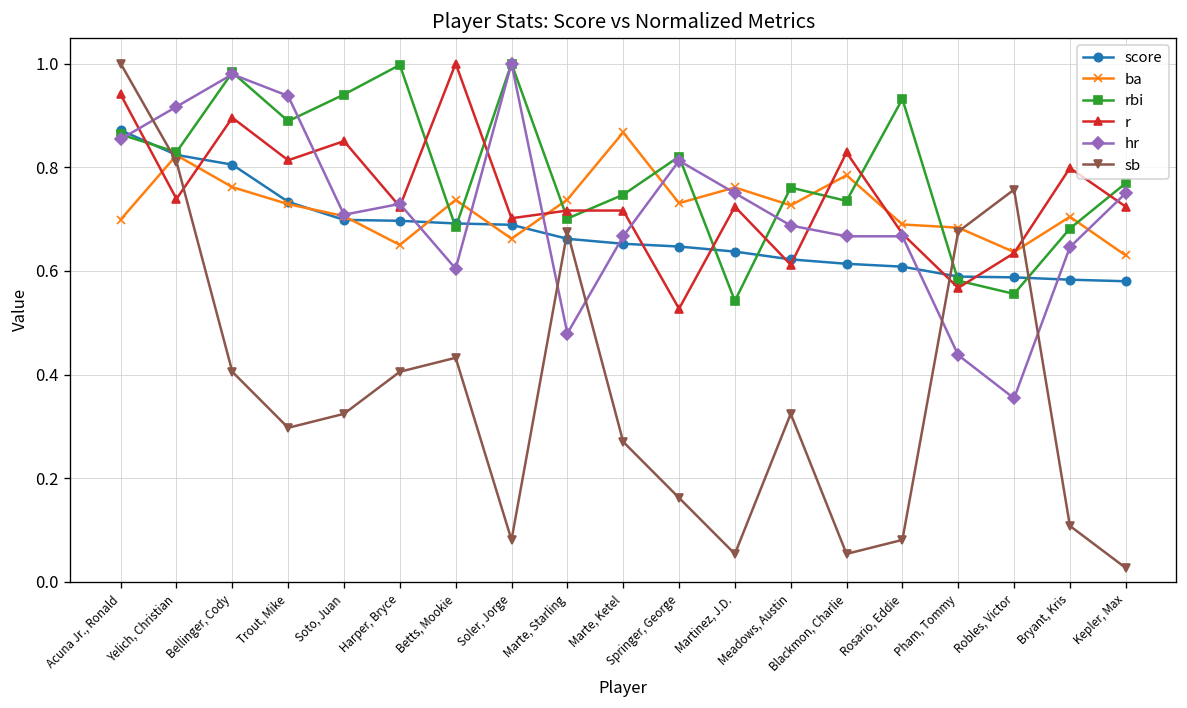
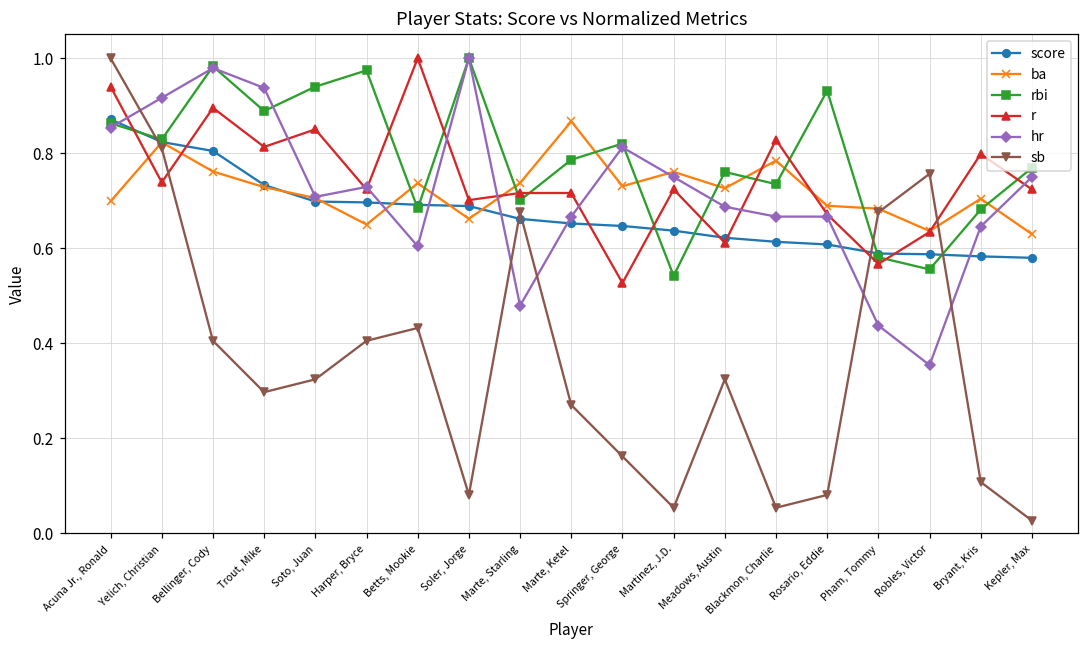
  {
    "score": {
      "Acuna Jr., Ronald": 0.87,
      "Bellinger, Cody": 0.80,
      "Soto, Juan": 0.70,
      "Harper, Bryce": 0.70,
      "Betts, Mookie": 0.69,
      "Soler, Jorge": 0.69,
      "Marte, Starling": 0.66,
      "Marte, Ketel": 0.65,
      "Springer, George": 0.65,
      "Martinez, J.D.": 0.64,
      "Meadows, Austin": 0.62,
      "Blackmon, Charlie": 0.61,
      "Rosario, Eddie": 0.61,
      "Pham, Tommy": 0.59,
      "Robles, Victor": 0.59,
      "Bryant, Kris": 0.58,
      "Kepler, Max": 0.58
    },
    "ba": {
      "Acuna Jr., Ronald": 0.70,
      "Bellinger, Cody": 0.76,
      "Harper, Bryce": 0.65,
      "Betts, Mookie": 0.74,
      "Soler, Jorge": 0.66,
      "Marte, Starling": 0.74,
      "Marte, Ketel": 0.87,
      "Springer, George": 0.73,
      "Martinez, J.D.": 0.76,
      "Meadows, Austin": 0.73,
      "Blackmon, Charlie": 0.78,
      "Rosario, Eddie": 0.69,
      "Pham, Tommy": 0.68,
      "Bryant, Kris": 0.70,
      "Kepler, Max": 0.63
    },
    "rbi": {
      "Acuna Jr., Ronald": 0.86,
      "Trout, Mike": 0.89,
      "Soto, Juan": 0.94,
-     "Harper, Bryce": 1.00,
+     "Harper, Bryce": 0.97,
      "Betts, Mookie": 0.68,
      "Marte, Starling": 0.70,
-     "Marte, Ketel": 0.75,
+     "Marte, Ketel": 0.79,
      "Springer, George": 0.82,
      "Martinez, J.D.": 0.54,
      "Meadows, Austin": 0.76,
      "Blackmon, Charlie": 0.74,
      "Rosario, Eddie": 0.93,
      "Pham, Tommy": 0.58,
      "Robles, Victor": 0.56,
      "Bryant, Kris": 0.68
    },
    "r": {
      "Acuna Jr., Ronald": 0.94,
      "Yelich, Christian": 0.74,
      "Bellinger, Cody": 0.90,
      "Trout, Mike": 0.81,
      "Soto, Juan": 0.85,
      "Betts, Mookie": 1.00,
      "Soler, Jorge": 0.70,
      "Marte, Starling": 0.72,
      "Marte, Ketel": 0.72,
      "Springer, George": 0.53,
      "Martinez, J.D.": 0.72,
      "Meadows, Austin": 0.61,
      "Blackmon, Charlie": 0.83,
      "Pham, Tommy": 0.57,
      "Bryant, Kris": 0.80,
      "Kepler, Max": 0.72
    },
    "hr": {
      "Acuna Jr., Ronald": 0.85,
      "Yelich, Christian": 0.92,
      "Trout, Mike": 0.94,
      "Betts, Mookie": 0.60,
      "Marte, Starling": 0.48,
      "Marte, Ketel": 0.67,
      "Springer, George": 0.81,
      "Martinez, J.D.": 0.75,
      "Meadows, Austin": 0.69,
      "Blackmon, Charlie": 0.67,
      "Pham, Tommy": 0.44,
      "Robles, Victor": 0.35,
      "Bryant, Kris": 0.65,
      "Kepler, Max": 0.75
    },
    "sb": {
      "Acuna Jr., Ronald": 1.00,
      "Yelich, Christian": 0.81,
      "Bellinger, Cody": 0.41,
      "Trout, Mike": 0.30,
      "Soto, Juan": 0.32,
      "Harper, Bryce": 0.41,
      "Betts, Mookie": 0.43,
      "Soler, Jorge": 0.08,
      "Marte, Starling": 0.68,
      "Marte, Ketel": 0.27,
      "Springer, George": 0.16,
      "Martinez, J.D.": 0.05,
      "Meadows, Austin": 0.32,
      "Blackmon, Charlie": 0.05,
      "Rosario, Eddie": 0.08,
      "Pham, Tommy": 0.68,
      "Robles, Victor": 0.76,
      "Bryant, Kris": 0.11,
      "Kepler, Max": 0.03
    }
  }
